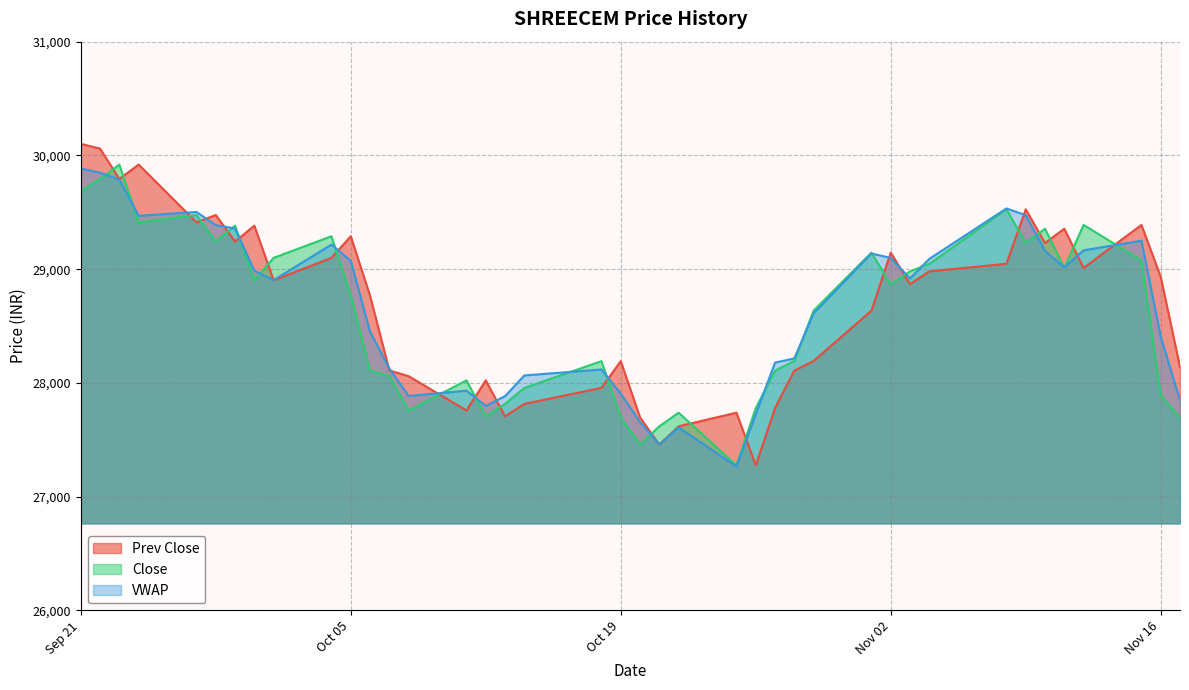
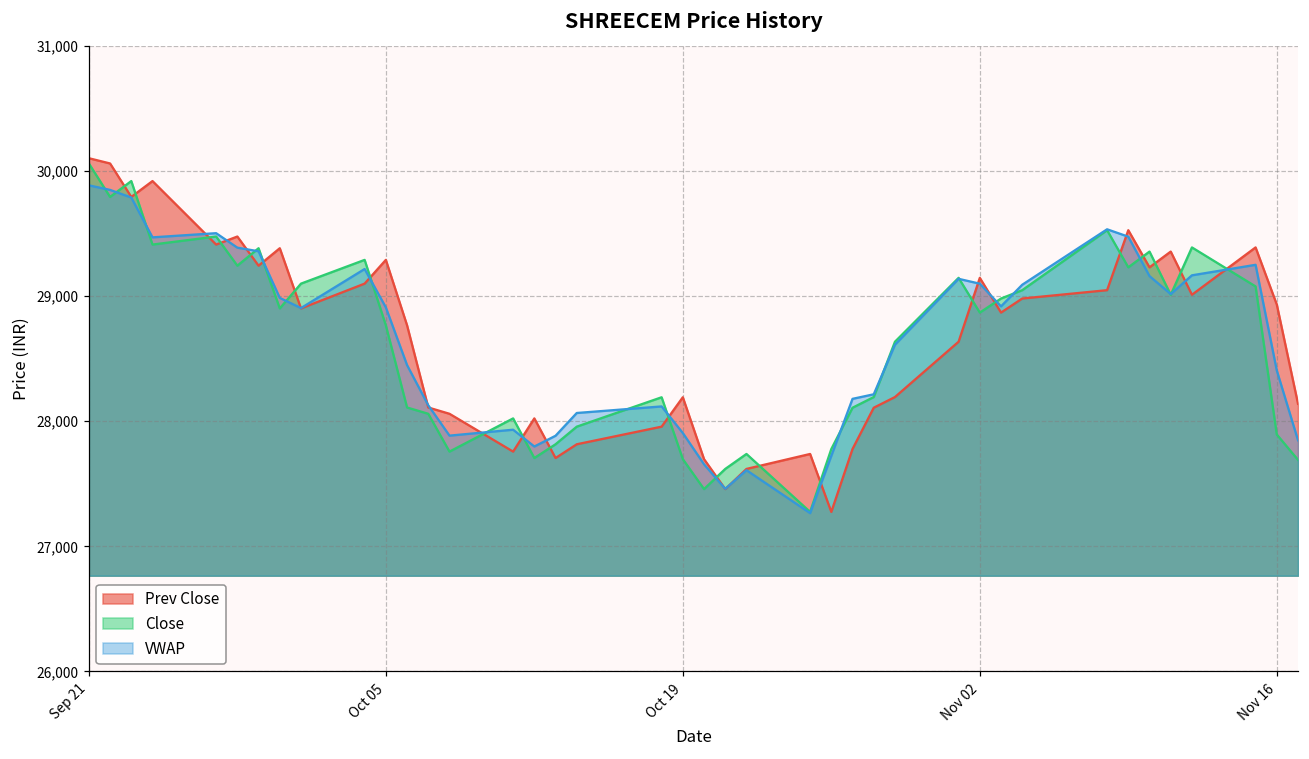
  {
    "Prev Close": {
      "Sep 21": "30,100",
      "Oct 05": "29,290",
      "Oct 19": "28,190",
      "Nov 02": "29,150",
      "Nov 16": "28,930"
    },
    "Close": {
-     "Sep 21": "29,680",
+     "Sep 21": "30,060",
      "Oct 05": "28,770",
      "Oct 19": "27,700",
      "Nov 02": "28,870",
      "Nov 16": "27,890"
    },
    "VWAP": {
      "Sep 21": "29,890",
-     "Oct 05": "29,070",
+     "Oct 05": "28,910",
      "Oct 19": "27,910",
      "Nov 02": "29,100",
      "Nov 16": "28,410"
    }
  }
